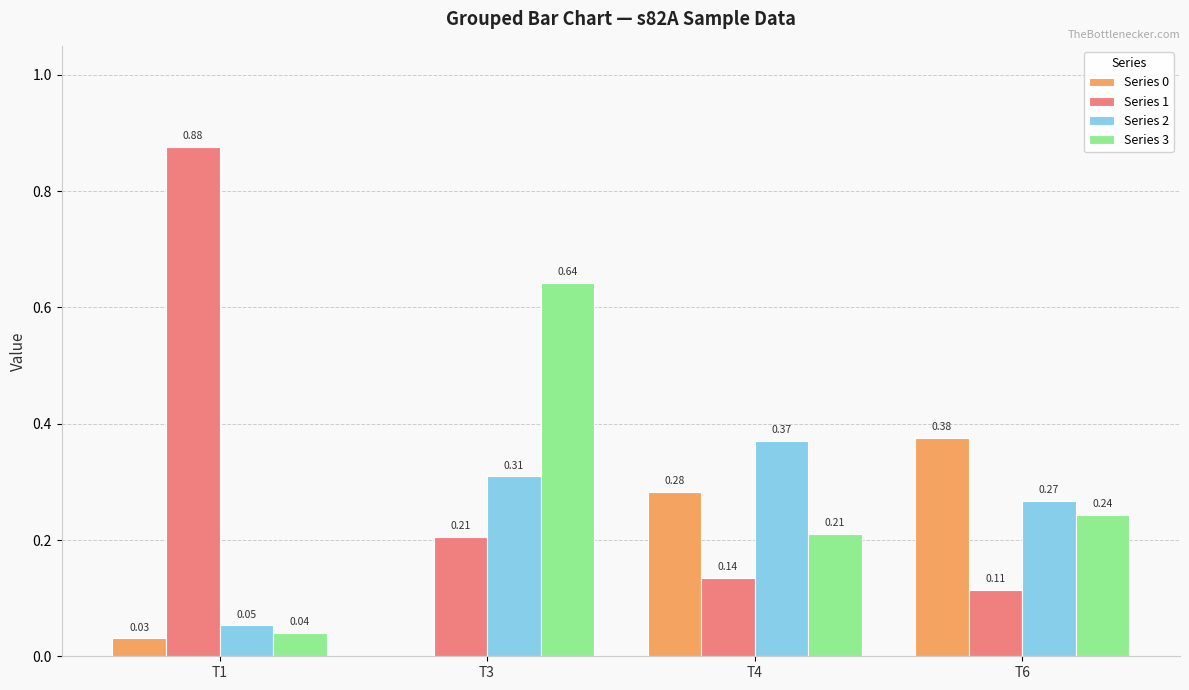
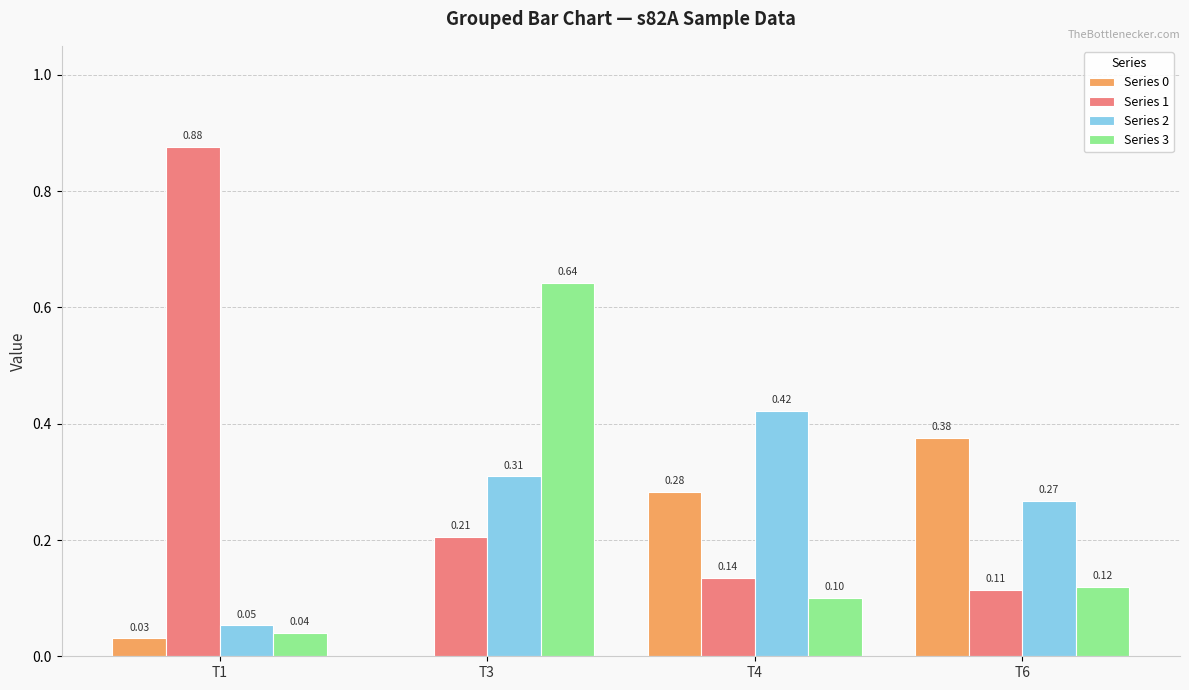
  {
    "Series 2": {
      "T1": 0.05,
      "T3": 0.31,
-     "T4": 0.37,
+     "T4": 0.42,
      "T6": 0.27
    },
    "Series 3": {
      "T1": 0.04,
      "T3": 0.64,
-     "T4": 0.21,
-     "T6": 0.24
+     "T4": 0.10,
+     "T6": 0.12
    }
  }
